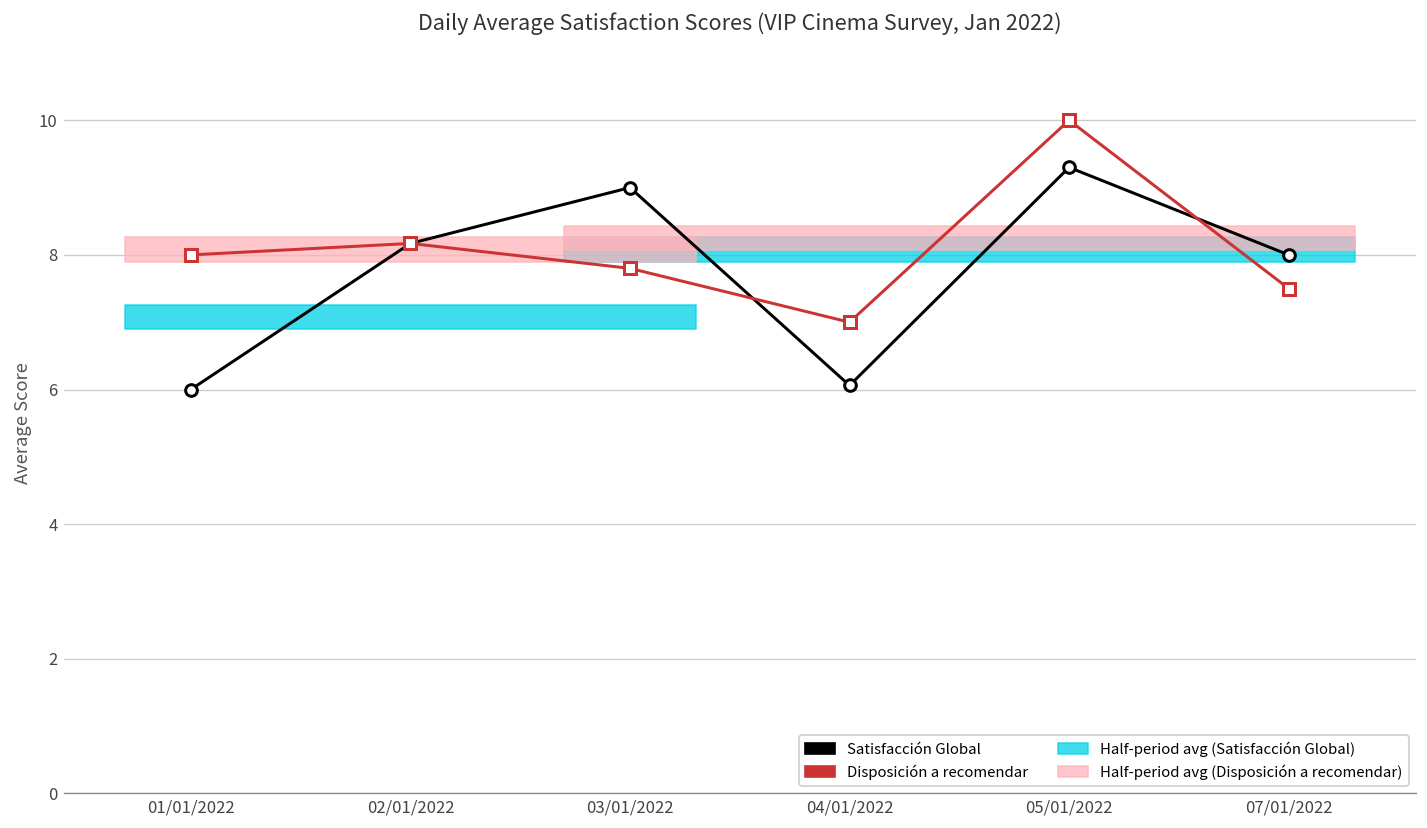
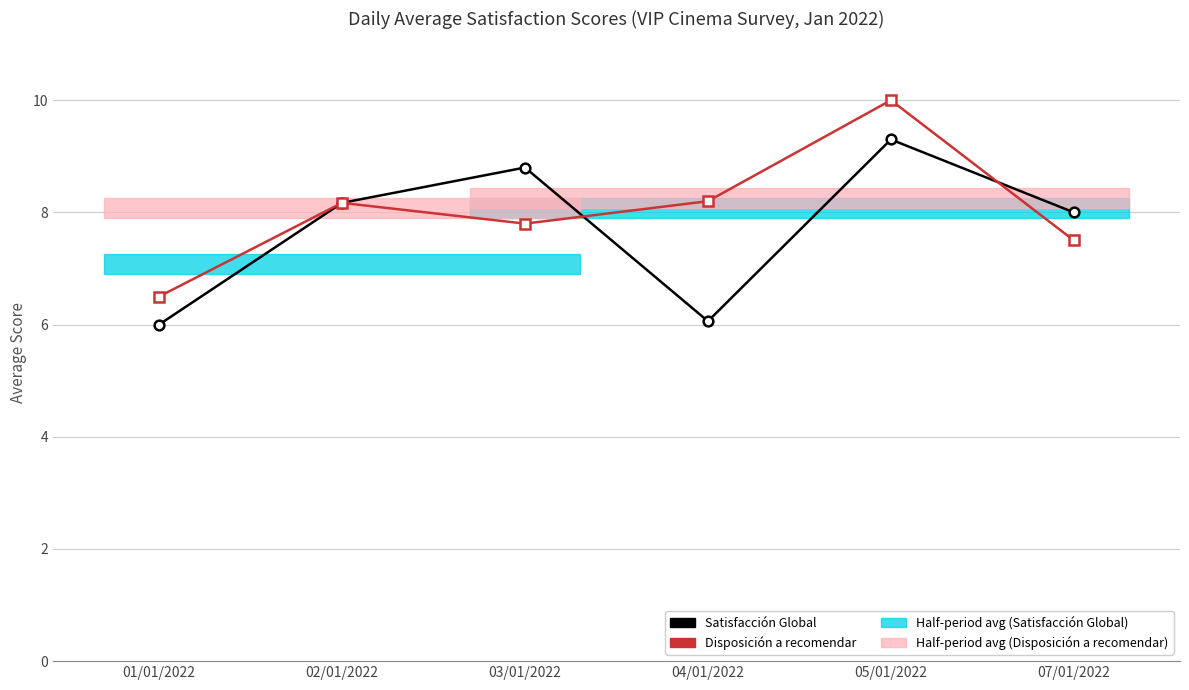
  {
    "Satisfacción Global": {
      "01/01/2022": 6.0,
-     "03/01/2022": 9.0,
+     "03/01/2022": 8.8,
      "04/01/2022": 6.1,
      "05/01/2022": 9.3,
      "07/01/2022": 8.0
    },
    "Disposición a recomendar": {
-     "01/01/2022": 8.0,
+     "01/01/2022": 6.5,
      "03/01/2022": 7.8,
-     "04/01/2022": 7.0,
+     "04/01/2022": 8.2,
      "05/01/2022": 10.0,
      "07/01/2022": 7.5
    }
  }
